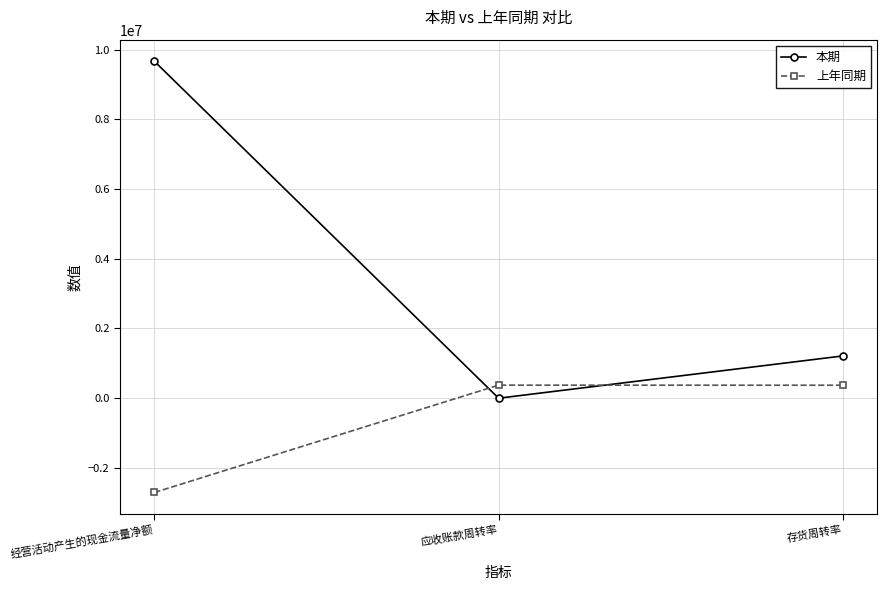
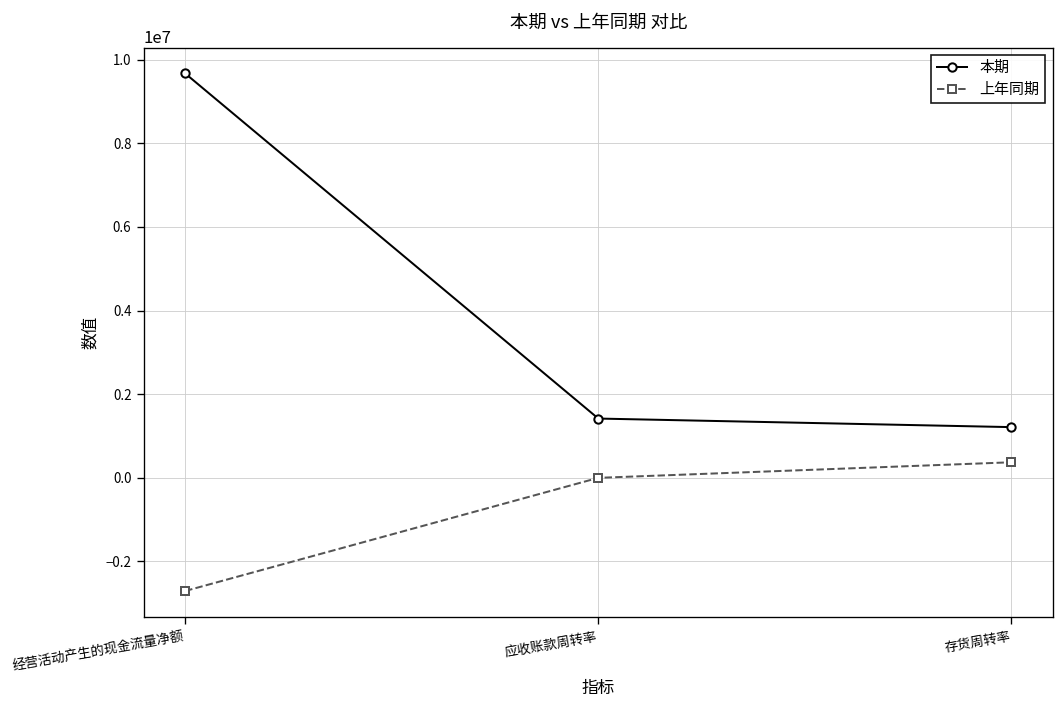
  {
    "本期": {
      "经营活动产生的现金流量净额": 9700000,
-     "应收账款周转率": 0,
+     "应收账款周转率": 1400000,
      "存货周转率": 1200000
    },
    "上年同期": {
      "经营活动产生的现金流量净额": -2700000,
-     "应收账款周转率": 400000,
+     "应收账款周转率": 0,
      "存货周转率": 400000
    }
  }
